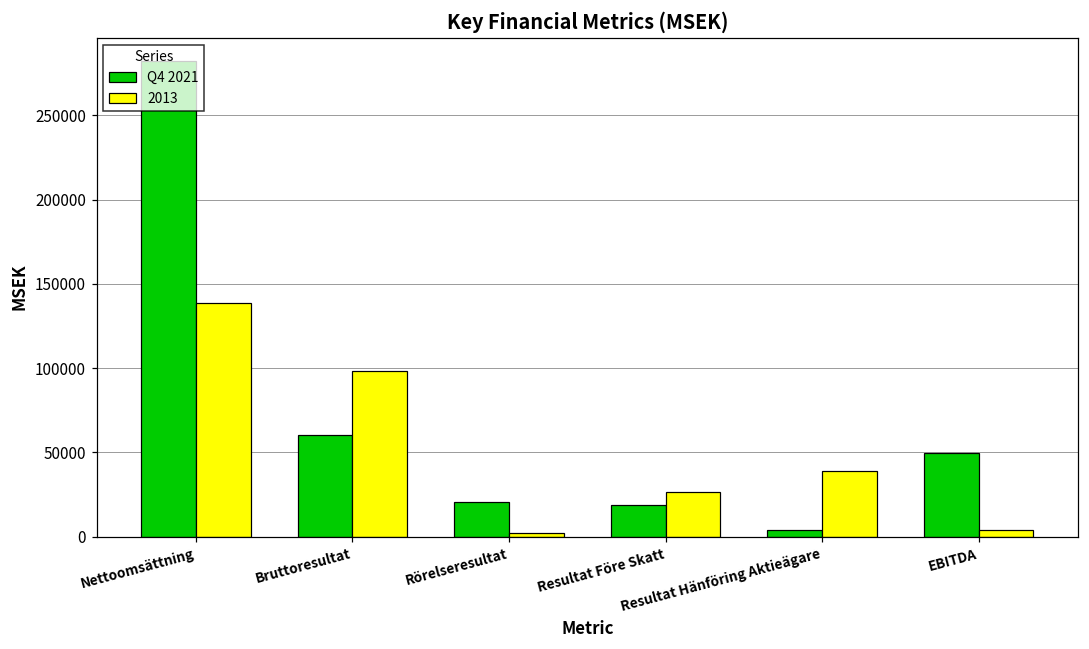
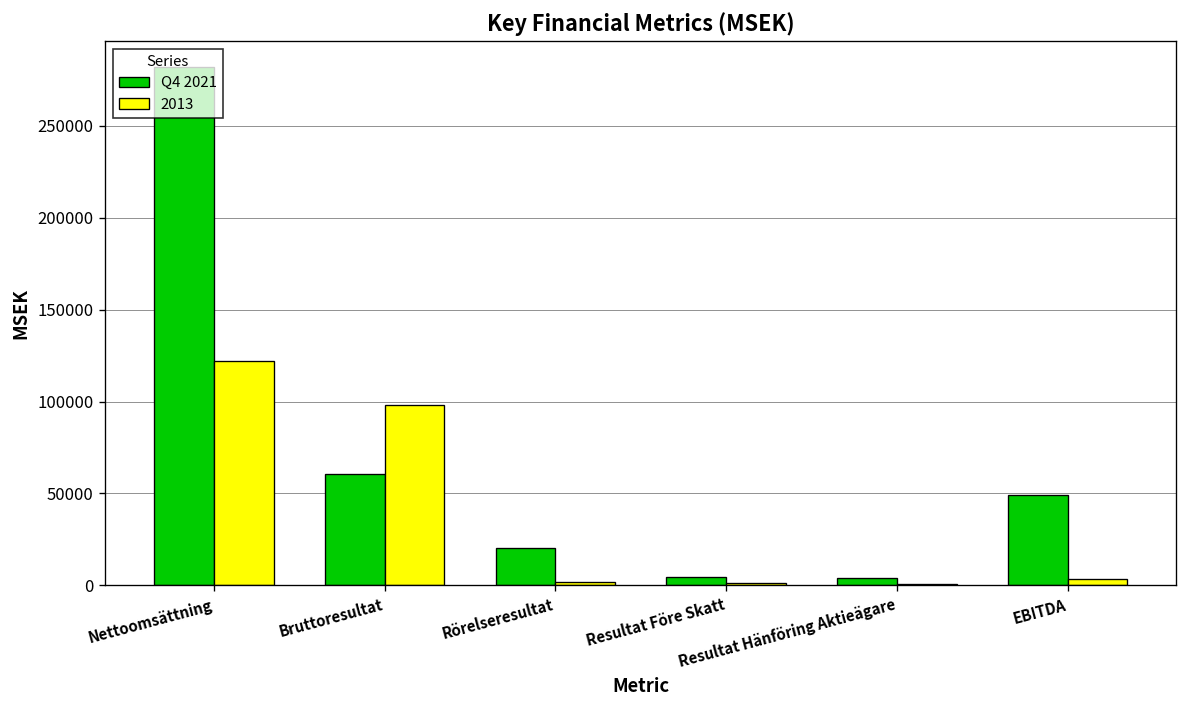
  {
    "Q4 2021": {
      "Bruttoresultat": 60000,
      "Rörelseresultat": 20000,
-     "Resultat Före Skatt": 19000,
+     "Resultat Före Skatt": 5000,
      "Resultat Hänföring Aktieägare": 4000,
      "EBITDA": 49000
    },
    "2013": {
-     "Nettoomsättning": 139000,
+     "Nettoomsättning": 122000,
      "Bruttoresultat": 98000,
      "Rörelseresultat": 2000,
-     "Resultat Före Skatt": 26000,
-     "Resultat Hänföring Aktieägare": 39000,
+     "Resultat Före Skatt": 1000,
+     "Resultat Hänföring Aktieägare": 1000,
      "EBITDA": 4000
    }
  }
